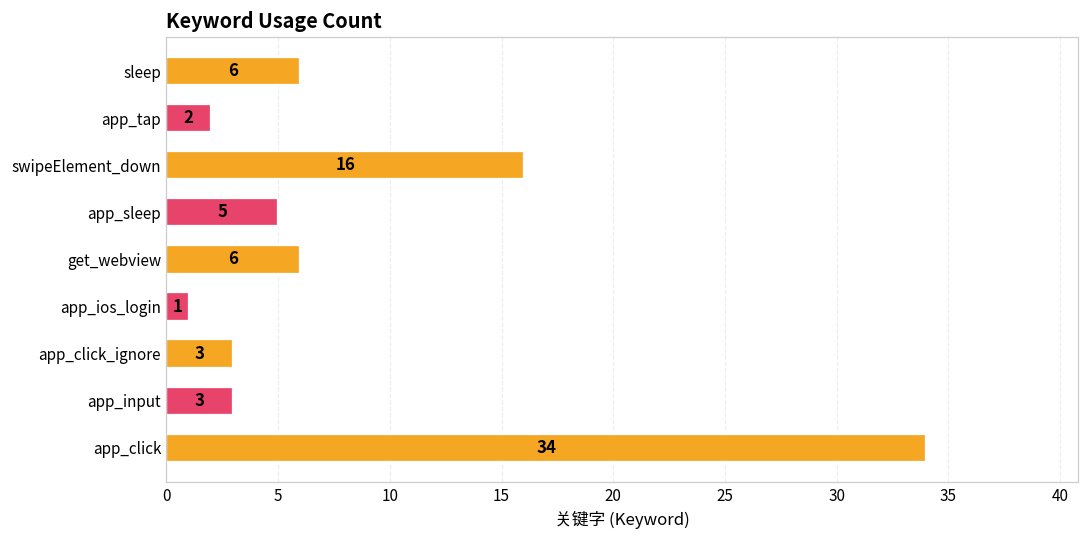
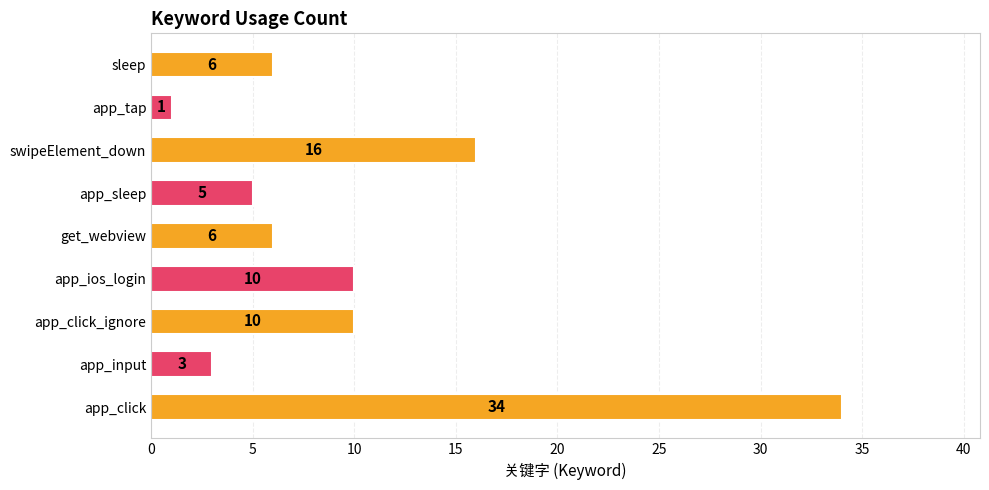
  {
    "sleep": 6,
-   "app_tap": 2,
+   "app_tap": 1,
    "swipeElement_down": 16,
    "app_sleep": 5,
    "get_webview": 6,
-   "app_ios_login": 1,
-   "app_click_ignore": 3,
+   "app_ios_login": 10,
+   "app_click_ignore": 10,
    "app_input": 3,
    "app_click": 34
  }
